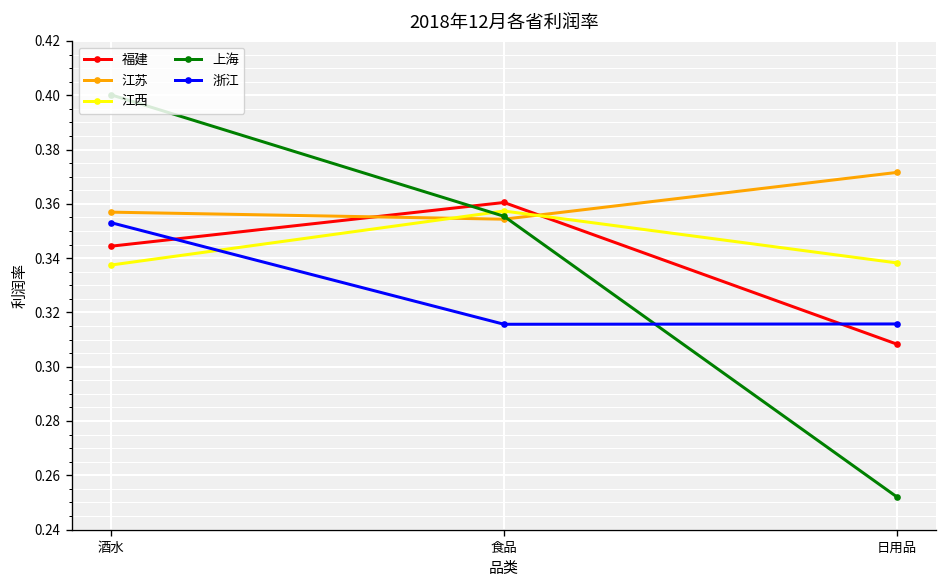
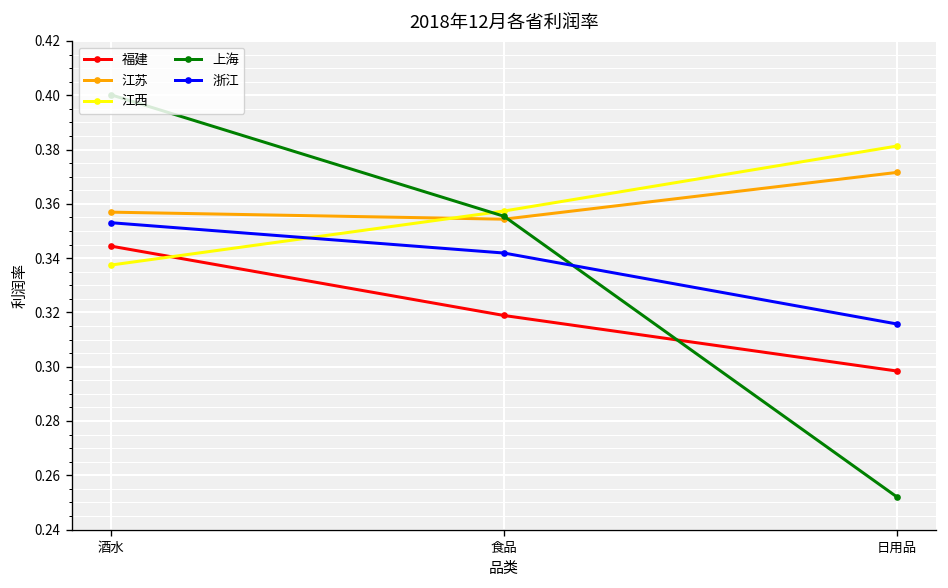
  {
    "福建": {
      "酒水": 0.344,
-     "食品": 0.360,
-     "日用品": 0.308
+     "食品": 0.319,
+     "日用品": 0.298
    },
    "江苏": {
      "酒水": 0.357,
      "日用品": 0.372
    },
    "江西": {
      "酒水": 0.337,
      "食品": 0.357,
-     "日用品": 0.338
+     "日用品": 0.381
    },
    "上海": {
      "日用品": 0.252
    },
    "浙江": {
      "酒水": 0.353,
-     "食品": 0.316,
+     "食品": 0.342,
      "日用品": 0.316
    }
  }
